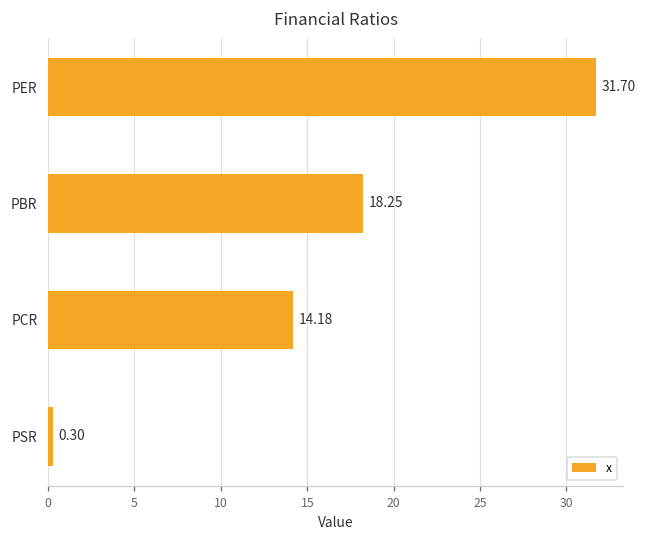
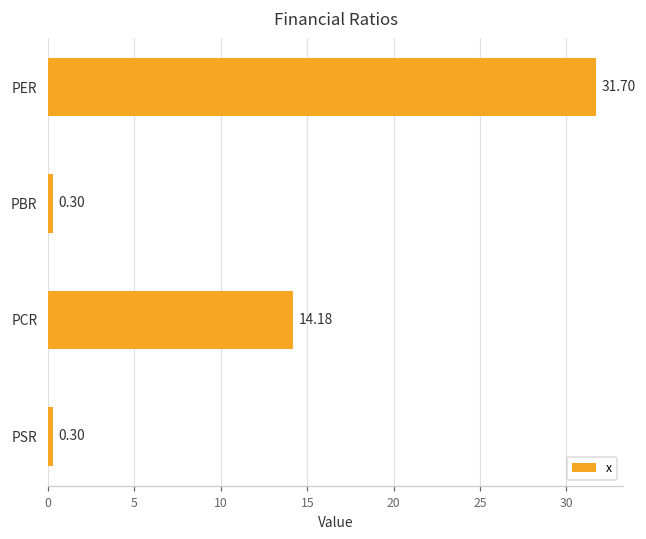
  {
    "PER": 31.70,
-   "PBR": 18.25,
+   "PBR": 0.30,
    "PCR": 14.18,
    "PSR": 0.30
  }
